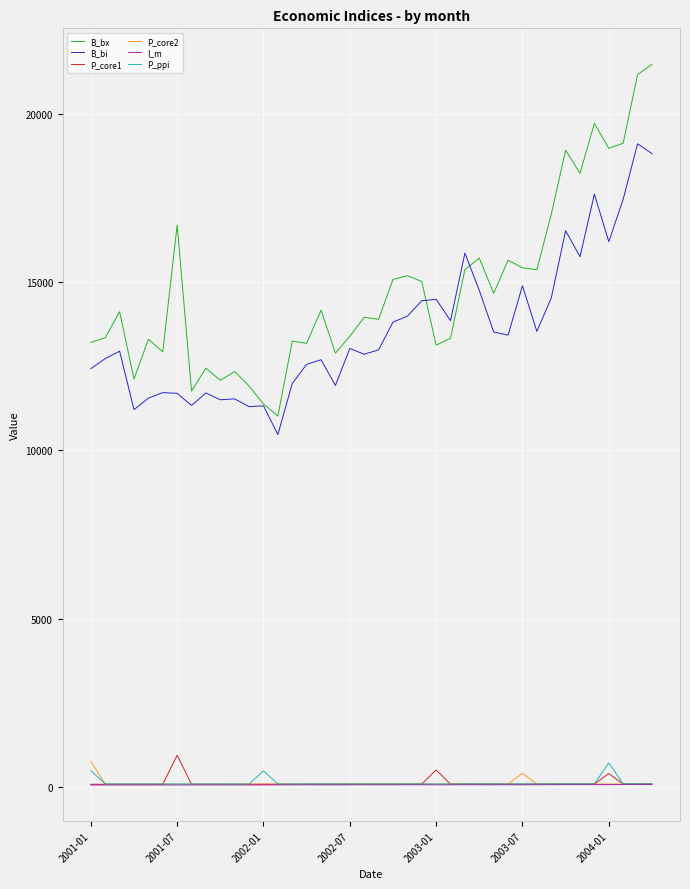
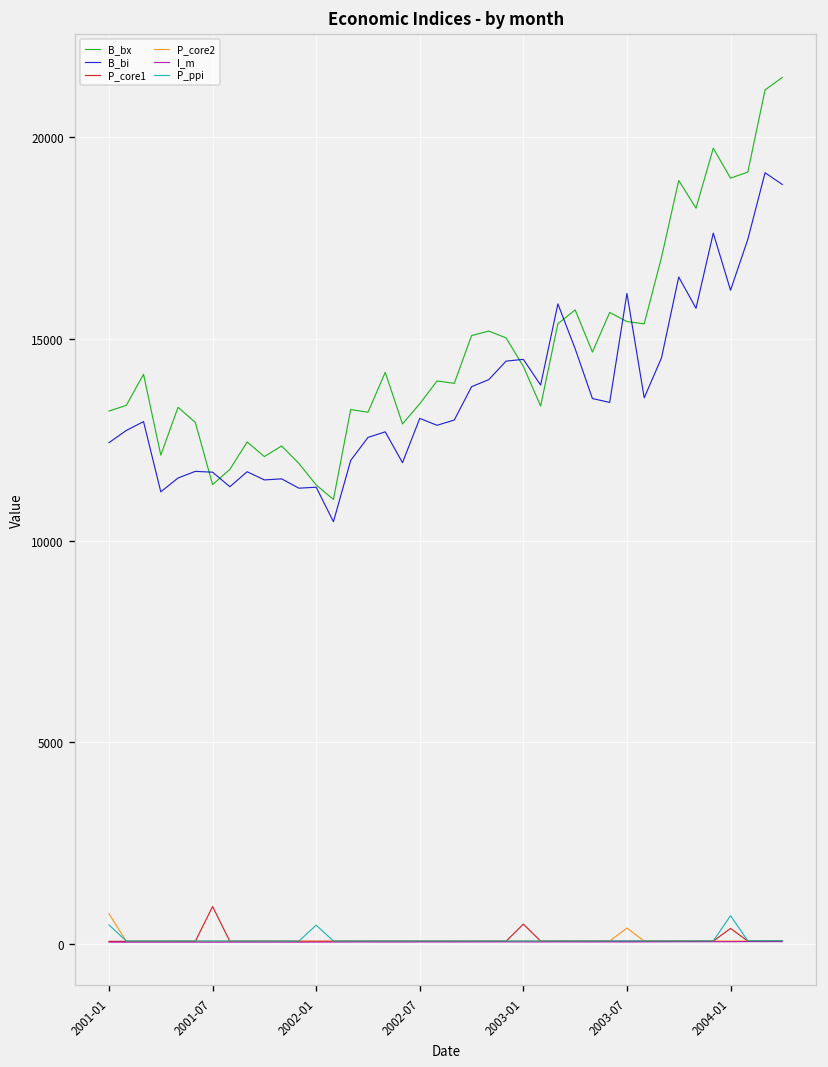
  {
    "B_bx": {
      "2001-01": 13200,
-     "2001-07": 16700,
+     "2001-07": 11400,
      "2002-07": 13400,
-     "2003-01": 13100,
+     "2003-01": 14300,
      "2003-07": 15400,
      "2004-01": 19000
    },
    "B_bi": {
      "2001-01": 12400,
      "2001-07": 11700,
      "2002-07": 13000,
      "2003-01": 14500,
-     "2003-07": 14900,
+     "2003-07": 16100,
      "2004-01": 16200
    },
    "P_core1": {
      "2001-07": 900,
      "2003-01": 500,
      "2004-01": 400
    },
    "P_core2": {
      "2001-01": 800,
      "2003-07": 400
    },
    "P_ppi": {
      "2001-01": 500,
      "2002-01": 500,
      "2004-01": 700
    }
  }
